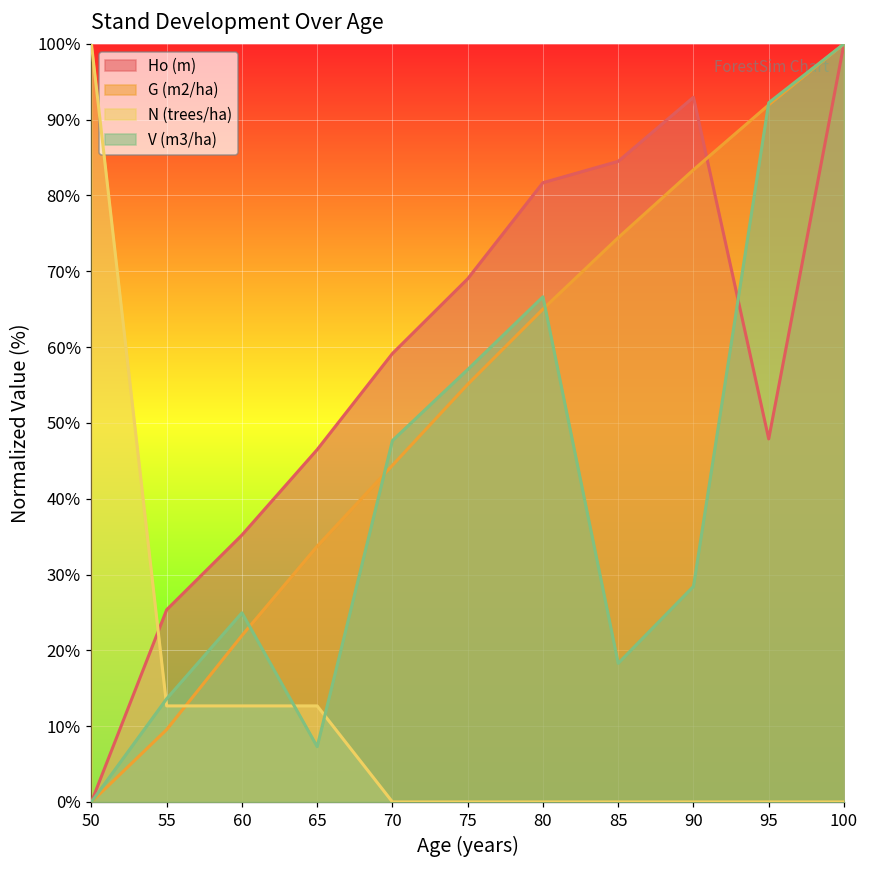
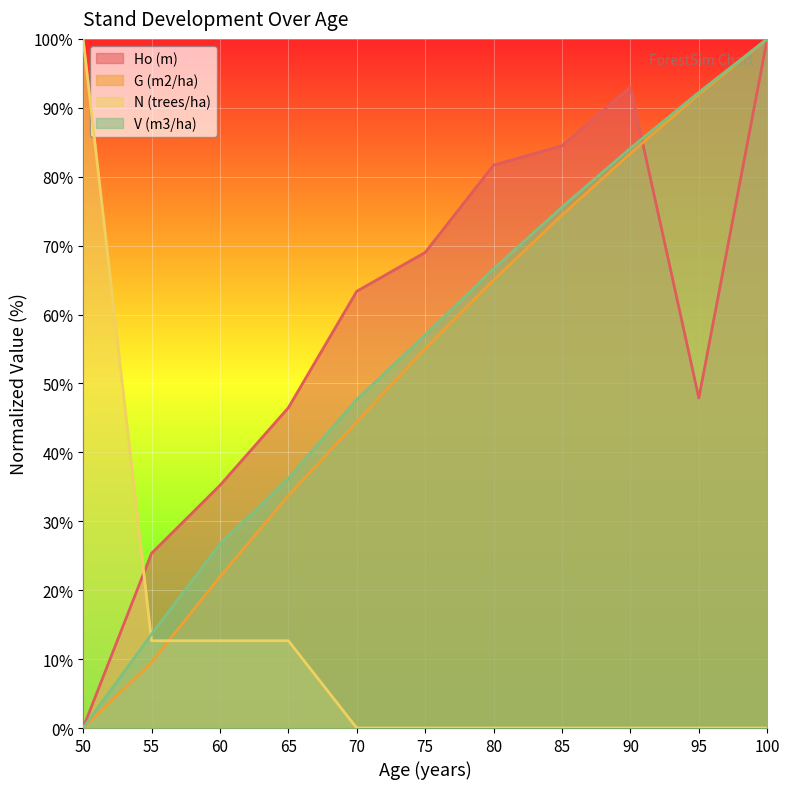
  {
    "Ho (m)": {
      "55": "25%",
      "60": "35%",
      "65": "46%",
-     "70": "59%",
+     "70": "63%",
      "75": "69%",
      "80": "82%",
      "85": "85%",
      "90": "93%",
      "95": "48%"
    },
    "V (m3/ha)": {
      "55": "14%",
-     "60": "25%",
-     "65": "7%",
+     "60": "27%",
+     "65": "36%",
      "70": "48%",
      "75": "57%",
      "80": "67%",
-     "85": "18%",
-     "90": "28%"
+     "85": "76%",
+     "90": "84%"
    }
  }
